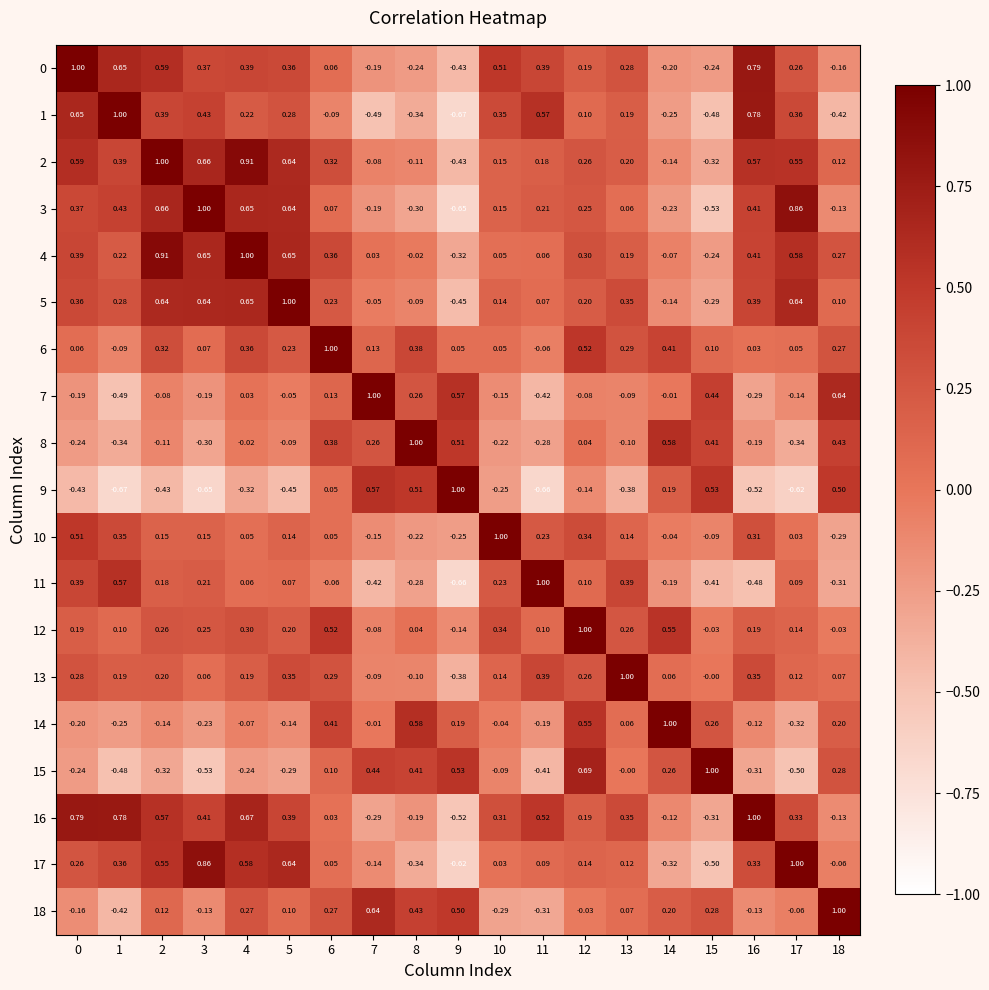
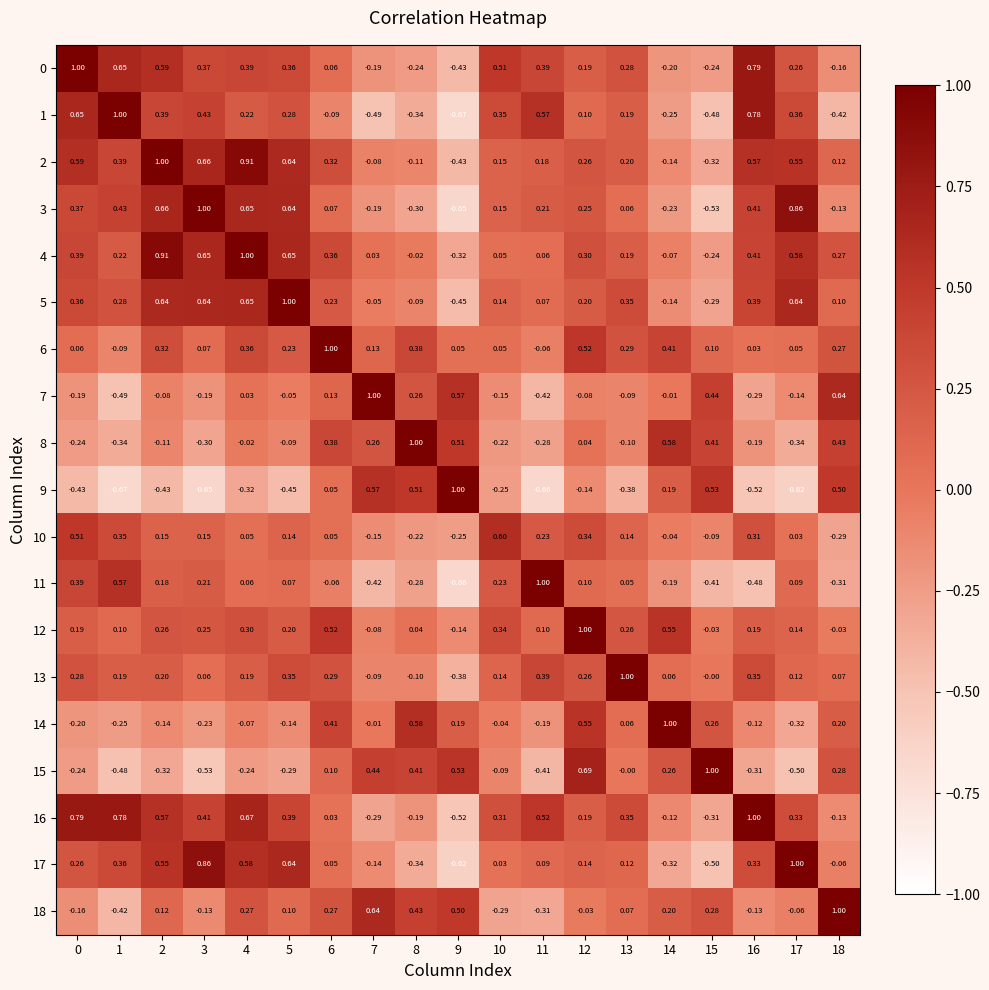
  {
    "10": {
      "0": 0.51,
      "1": 0.35,
      "2": 0.15,
      "3": 0.15,
      "4": 0.05,
      "5": 0.14,
      "6": 0.05,
      "7": -0.15,
      "8": -0.22,
      "9": -0.25,
-     "10": 1.00,
+     "10": 0.60,
      "11": 0.23,
      "12": 0.34,
      "13": 0.14,
      "14": -0.04,
      "15": -0.09,
      "16": 0.31,
      "17": 0.03,
      "18": -0.29
    },
    "11": {
      "0": 0.39,
      "1": 0.57,
      "2": 0.18,
      "3": 0.21,
      "4": 0.06,
      "5": 0.07,
      "6": -0.06,
      "7": -0.42,
      "8": -0.28,
      "10": 0.23,
      "11": 1.00,
      "12": 0.10,
-     "13": 0.39,
+     "13": 0.05,
      "14": -0.19,
      "15": -0.41,
      "16": -0.48,
      "17": 0.09,
      "18": -0.31
    }
  }
